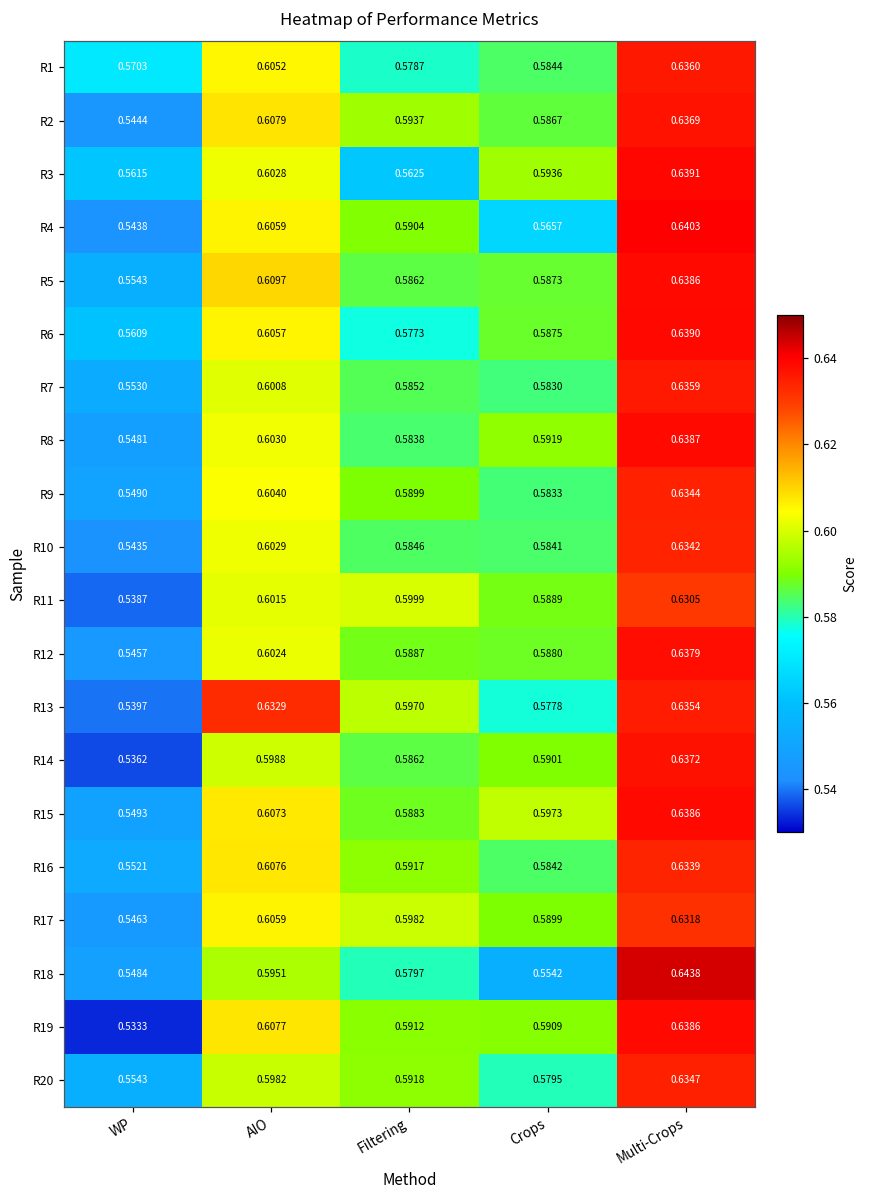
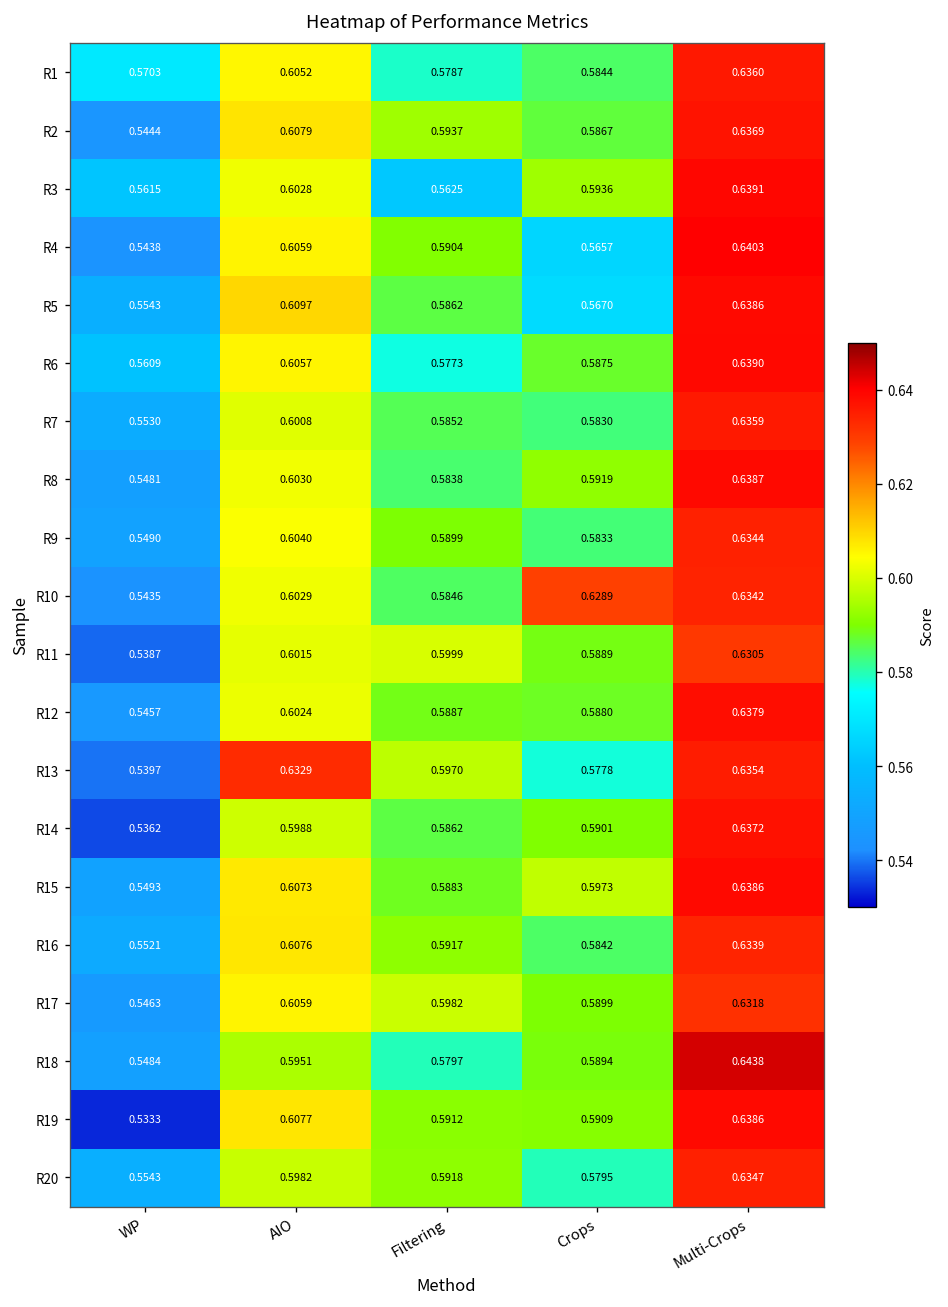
  {
    "R1": {
      "WP": 0.5703,
      "AIO": 0.6052,
      "Filtering": 0.5787,
      "Crops": 0.5844,
      "Multi-Crops": 0.6360
    },
    "R2": {
      "WP": 0.5444,
      "AIO": 0.6079,
      "Filtering": 0.5937,
      "Crops": 0.5867,
      "Multi-Crops": 0.6369
    },
    "R3": {
      "WP": 0.5615,
      "AIO": 0.6028,
      "Filtering": 0.5625,
      "Crops": 0.5936,
      "Multi-Crops": 0.6391
    },
    "R4": {
      "WP": 0.5438,
      "AIO": 0.6059,
      "Filtering": 0.5904,
      "Crops": 0.5657,
      "Multi-Crops": 0.6403
    },
    "R5": {
      "WP": 0.5543,
      "AIO": 0.6097,
      "Filtering": 0.5862,
-     "Crops": 0.5873,
+     "Crops": 0.5670,
      "Multi-Crops": 0.6386
    },
    "R6": {
      "WP": 0.5609,
      "AIO": 0.6057,
      "Filtering": 0.5773,
      "Crops": 0.5875,
      "Multi-Crops": 0.6390
    },
    "R7": {
      "WP": 0.5530,
      "AIO": 0.6008,
      "Filtering": 0.5852,
      "Crops": 0.5830,
      "Multi-Crops": 0.6359
    },
    "R8": {
      "WP": 0.5481,
      "AIO": 0.6030,
      "Filtering": 0.5838,
      "Crops": 0.5919,
      "Multi-Crops": 0.6387
    },
    "R9": {
      "WP": 0.5490,
      "AIO": 0.6040,
      "Filtering": 0.5899,
      "Crops": 0.5833,
      "Multi-Crops": 0.6344
    },
    "R10": {
      "WP": 0.5435,
      "AIO": 0.6029,
      "Filtering": 0.5846,
-     "Crops": 0.5841,
+     "Crops": 0.6289,
      "Multi-Crops": 0.6342
    },
    "R11": {
      "WP": 0.5387,
      "AIO": 0.6015,
      "Filtering": 0.5999,
      "Crops": 0.5889,
      "Multi-Crops": 0.6305
    },
    "R12": {
      "WP": 0.5457,
      "AIO": 0.6024,
      "Filtering": 0.5887,
      "Crops": 0.5880,
      "Multi-Crops": 0.6379
    },
    "R13": {
      "WP": 0.5397,
      "AIO": 0.6329,
      "Filtering": 0.5970,
      "Crops": 0.5778,
      "Multi-Crops": 0.6354
    },
    "R14": {
      "WP": 0.5362,
      "AIO": 0.5988,
      "Filtering": 0.5862,
      "Crops": 0.5901,
      "Multi-Crops": 0.6372
    },
    "R15": {
      "WP": 0.5493,
      "AIO": 0.6073,
      "Filtering": 0.5883,
      "Crops": 0.5973,
      "Multi-Crops": 0.6386
    },
    "R16": {
      "WP": 0.5521,
      "AIO": 0.6076,
      "Filtering": 0.5917,
      "Crops": 0.5842,
      "Multi-Crops": 0.6339
    },
    "R17": {
      "WP": 0.5463,
      "AIO": 0.6059,
      "Filtering": 0.5982,
      "Crops": 0.5899,
      "Multi-Crops": 0.6318
    },
    "R18": {
      "WP": 0.5484,
      "AIO": 0.5951,
      "Filtering": 0.5797,
-     "Crops": 0.5542,
+     "Crops": 0.5894,
      "Multi-Crops": 0.6438
    },
    "R19": {
      "WP": 0.5333,
      "AIO": 0.6077,
      "Filtering": 0.5912,
      "Crops": 0.5909,
      "Multi-Crops": 0.6386
    },
    "R20": {
      "WP": 0.5543,
      "AIO": 0.5982,
      "Filtering": 0.5918,
      "Crops": 0.5795,
      "Multi-Crops": 0.6347
    }
  }
